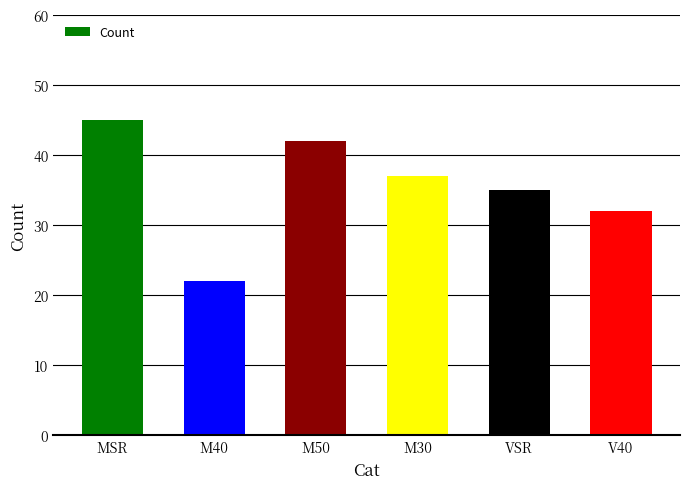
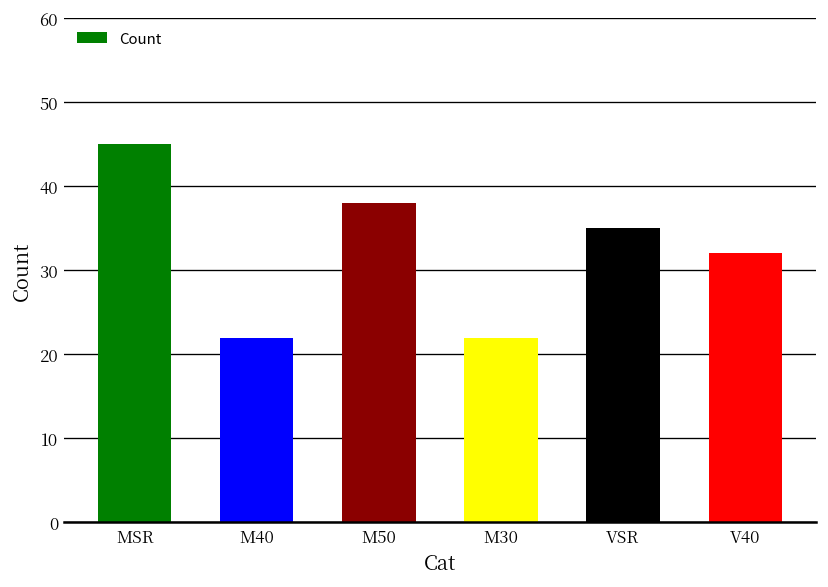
  {
    "MSR": 45,
    "M40": 22,
-   "M50": 42,
-   "M30": 37,
+   "M50": 38,
+   "M30": 22,
    "VSR": 35,
    "V40": 32
  }
